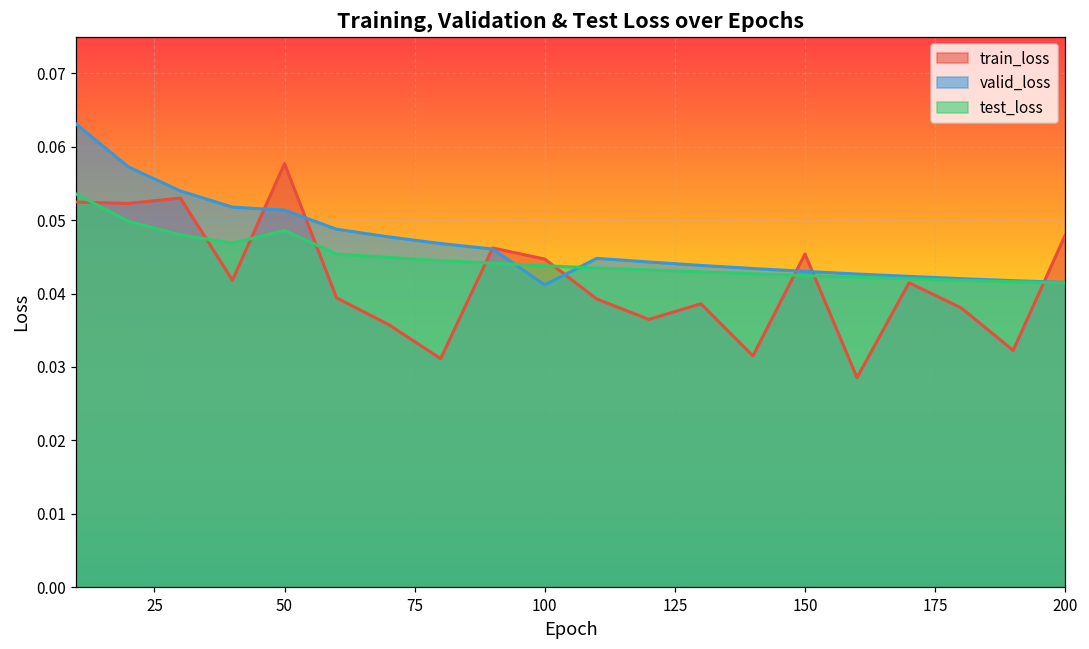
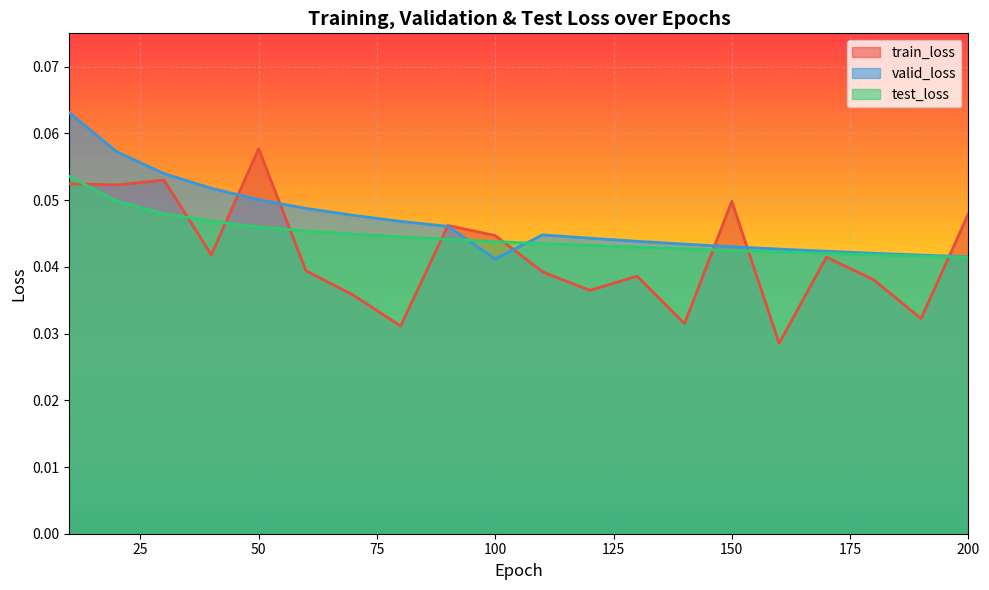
  {
    "train_loss": {
      "50": 0.058,
      "100": 0.045,
-     "150": 0.045,
+     "150": 0.050,
      "200": 0.048
    },
    "valid_loss": {
-     "50": 0.051,
+     "50": 0.050,
      "100": 0.041,
      "150": 0.043
    },
    "test_loss": {
-     "50": 0.049,
+     "50": 0.046,
      "100": 0.044,
      "150": 0.042
    }
  }
